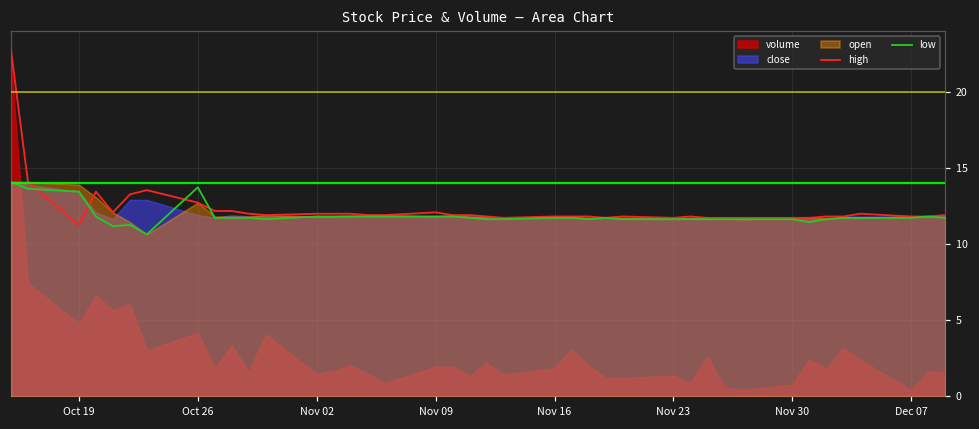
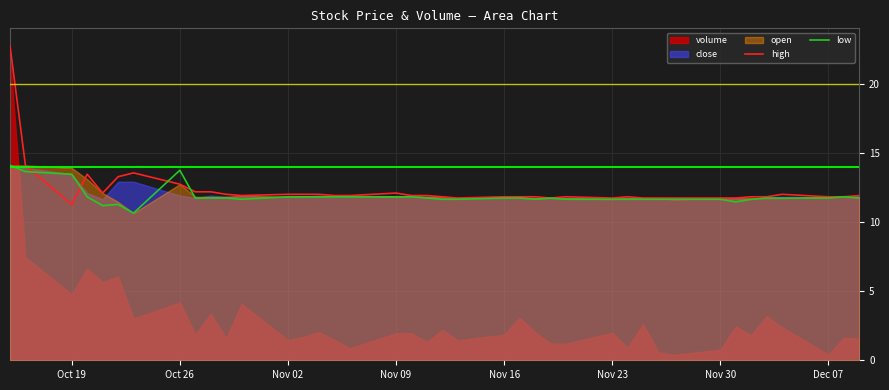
  {
    "high": {
      "Oct 19": 11.3,
      "Nov 09": 12.1
    },
    "volume": {
      "Oct 19": 4.8,
      "Oct 26": 4.2,
      "Nov 02": 1.5,
      "Nov 09": 2.0,
      "Nov 16": 1.8,
-     "Nov 23": 1.4,
+     "Nov 23": 2.0,
      "Nov 30": 0.8,
      "Dec 07": 0.4
    },
    "low": {
      "Oct 26": 13.7
    },
    "close": {
      "Oct 26": 11.9
    },
    "open": {
      "Oct 19": 13.9
    }
  }
